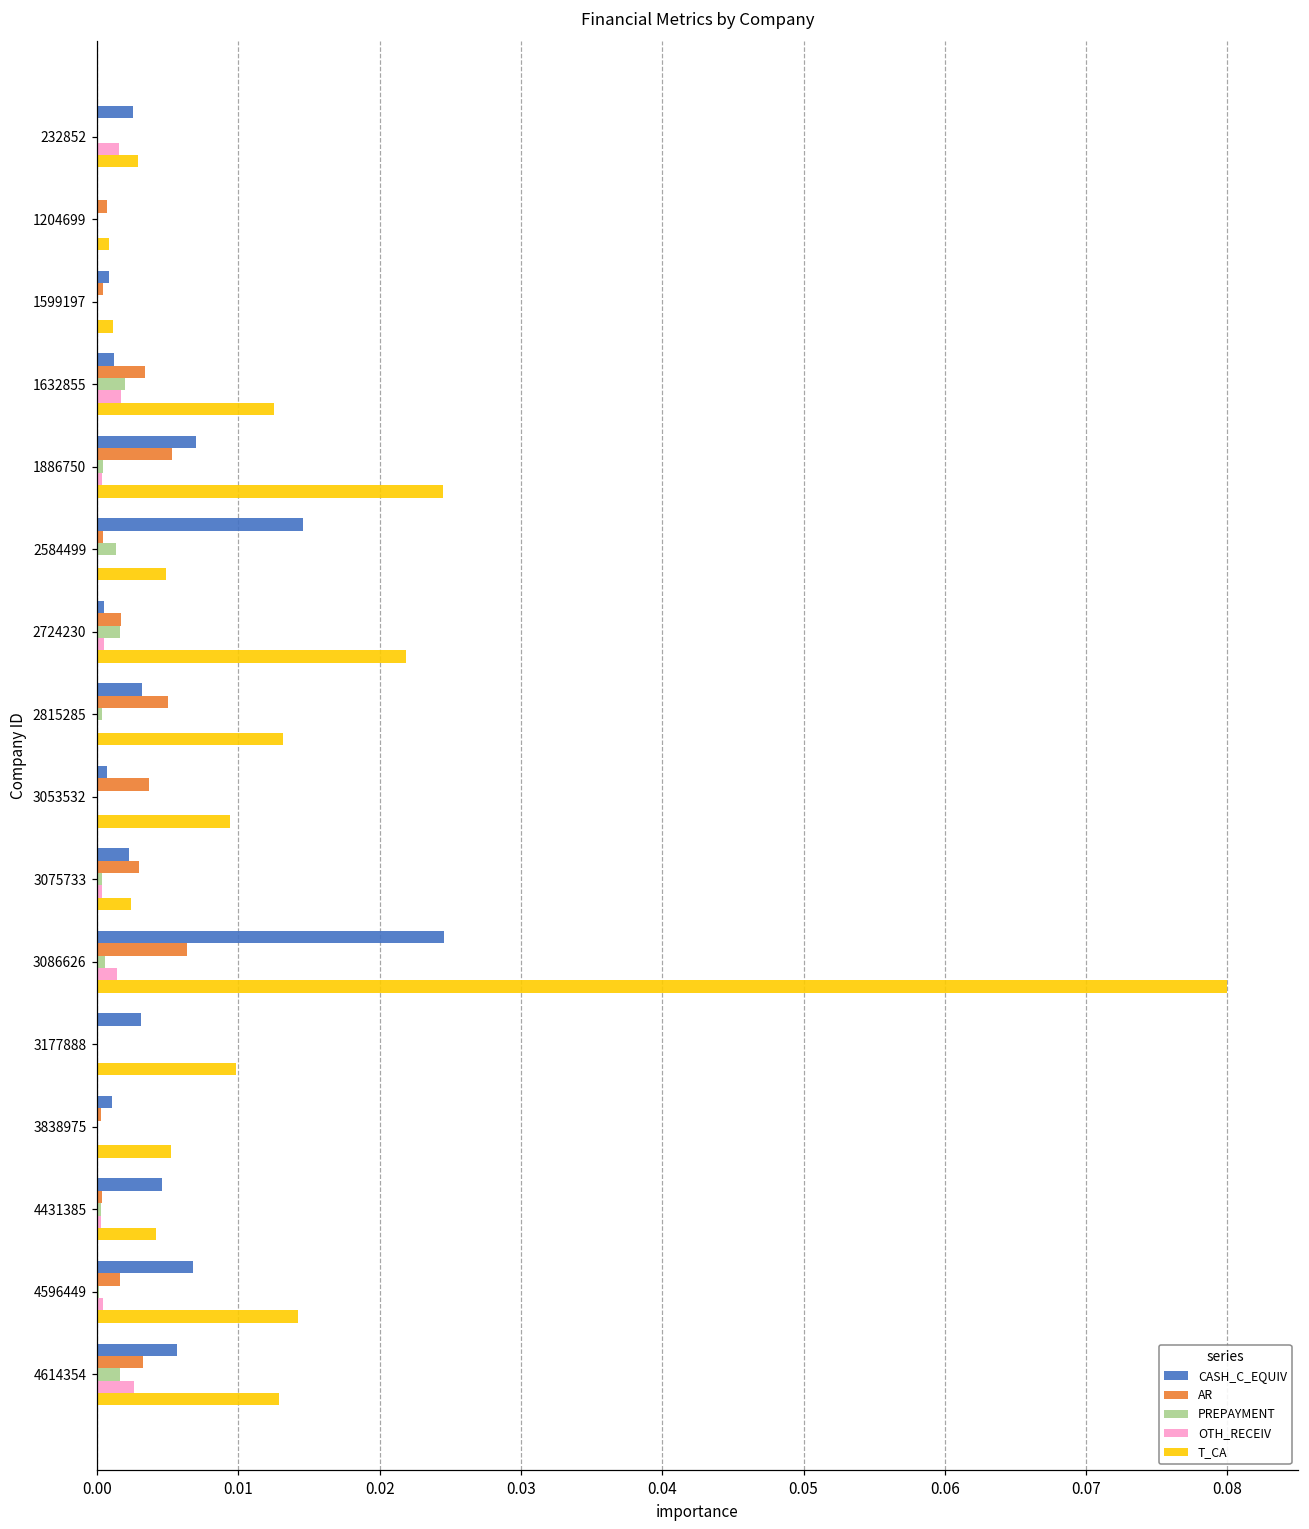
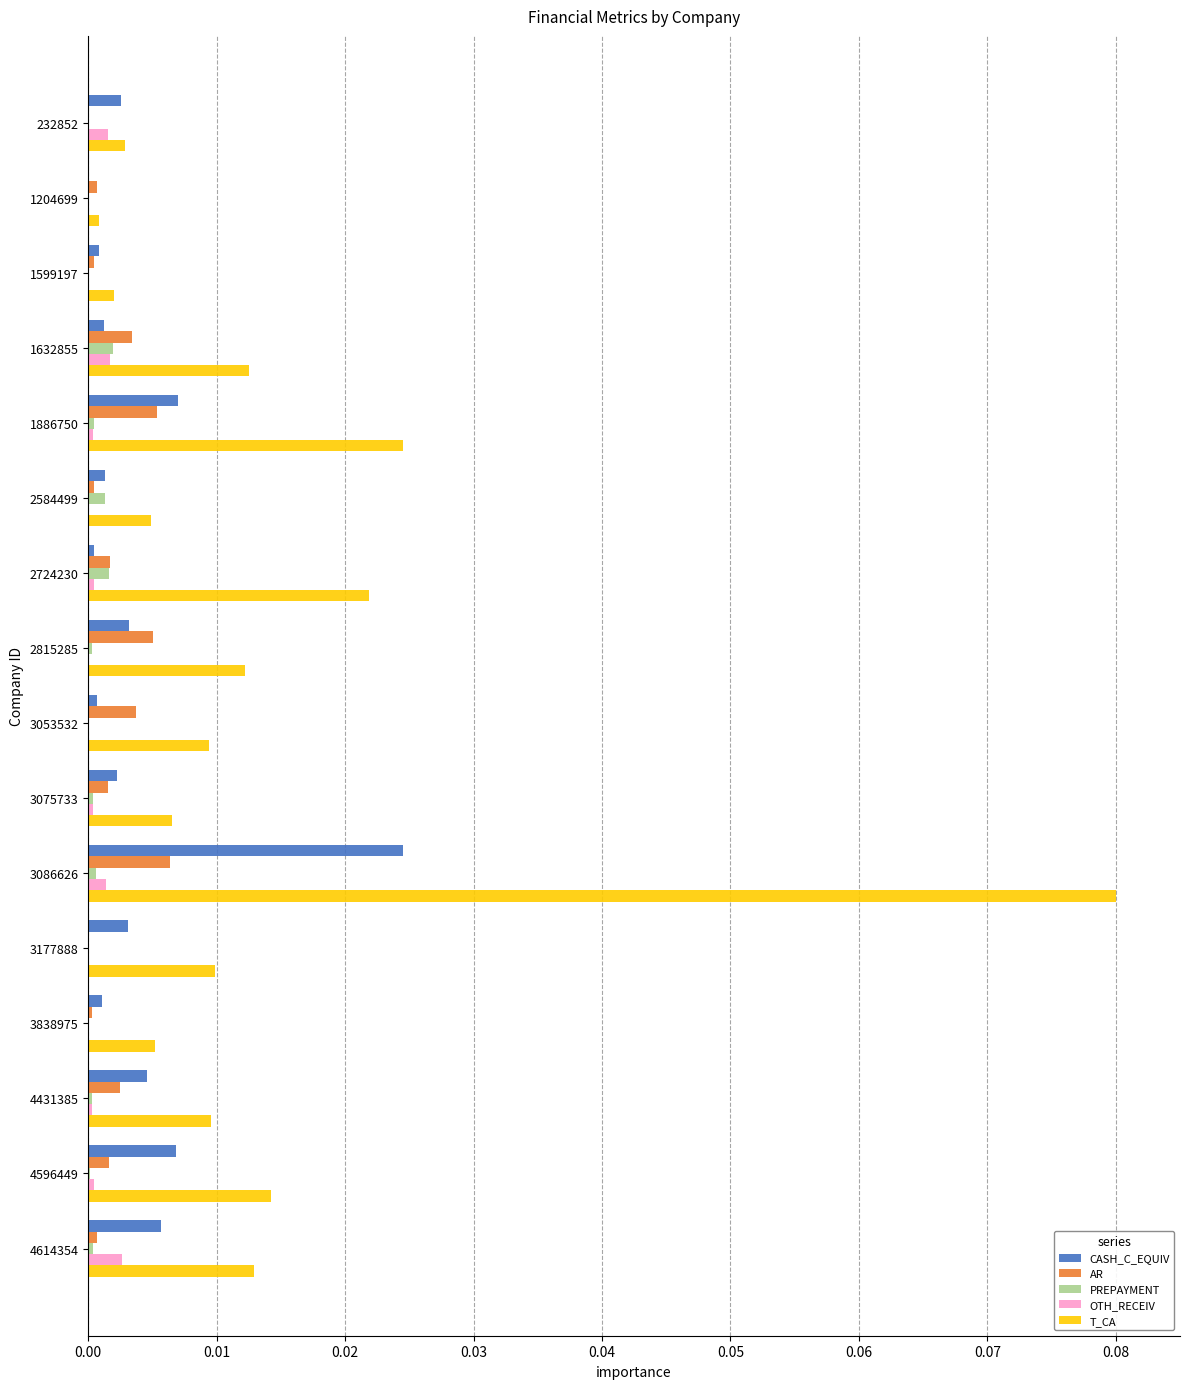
  {
    "CASH_C_EQUIV": {
      "232852": 0.0026,
      "1599197": 0.0009,
      "1632855": 0.0012,
      "1886750": 0.0070,
-     "2584499": 0.0146,
+     "2584499": 0.0013,
      "2724230": 0.0005,
      "2815285": 0.0032,
      "3053532": 0.0007,
      "3075733": 0.0022,
      "3086626": 0.0245,
      "3177888": 0.0031,
      "3838975": 0.0010,
      "4431385": 0.0046,
      "4596449": 0.0068,
      "4614354": 0.0057
    },
    "AR": {
      "1204699": 0.0007,
      "1599197": 0.0004,
      "1632855": 0.0034,
      "1886750": 0.0053,
      "2584499": 0.0004,
      "2724230": 0.0017,
      "2815285": 0.0050,
      "3053532": 0.0037,
-     "3075733": 0.0030,
+     "3075733": 0.0015,
      "3086626": 0.0064,
      "3838975": 0.0003,
-     "4431385": 0.0003,
+     "4431385": 0.0025,
      "4596449": 0.0016,
-     "4614354": 0.0032
+     "4614354": 0.0007
    },
    "PREPAYMENT": {
      "1632855": 0.0019,
      "1886750": 0.0004,
      "2584499": 0.0013,
      "2724230": 0.0016,
      "2815285": 0.0003,
      "3075733": 0.0004,
      "3086626": 0.0006,
      "4431385": 0.0003,
-     "4614354": 0.0016
+     "4614354": 0.0004
    },
    "OTH_RECEIV": {
      "232852": 0.0016,
      "1632855": 0.0017,
      "1886750": 0.0004,
      "2724230": 0.0005,
      "3075733": 0.0004,
      "3086626": 0.0014,
      "4431385": 0.0003,
      "4596449": 0.0004,
      "4614354": 0.0026
    },
    "T_CA": {
      "232852": 0.0029,
      "1204699": 0.0009,
-     "1599197": 0.0011,
+     "1599197": 0.0020,
      "1632855": 0.0125,
      "1886750": 0.0245,
      "2584499": 0.0049,
      "2724230": 0.0219,
-     "2815285": 0.0132,
+     "2815285": 0.0122,
      "3053532": 0.0094,
-     "3075733": 0.0024,
+     "3075733": 0.0065,
      "3086626": 0.0800,
      "3177888": 0.0098,
      "3838975": 0.0052,
-     "4431385": 0.0041,
+     "4431385": 0.0095,
      "4596449": 0.0142,
      "4614354": 0.0129
    }
  }
